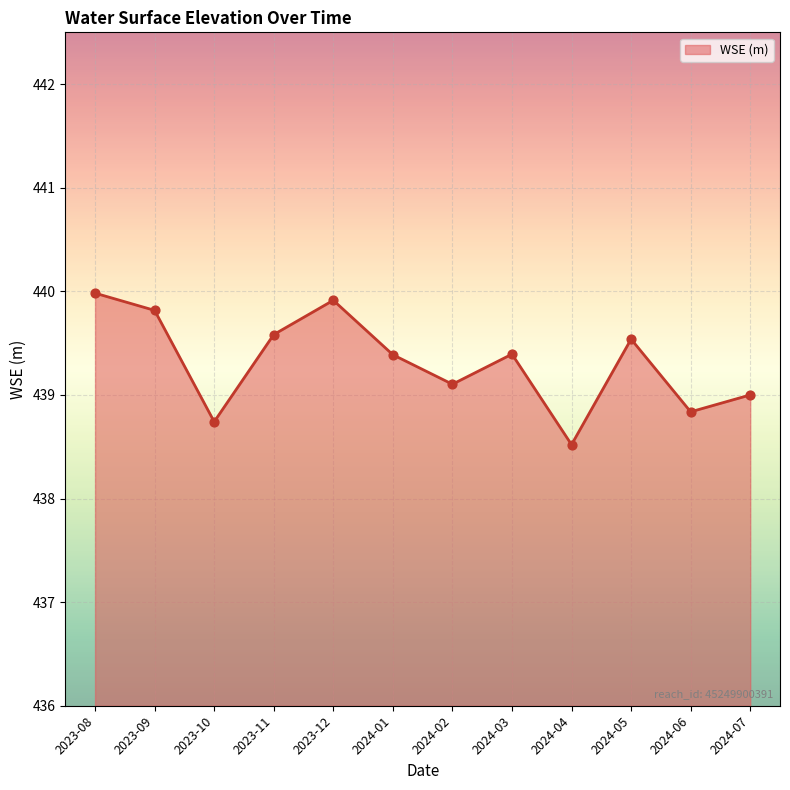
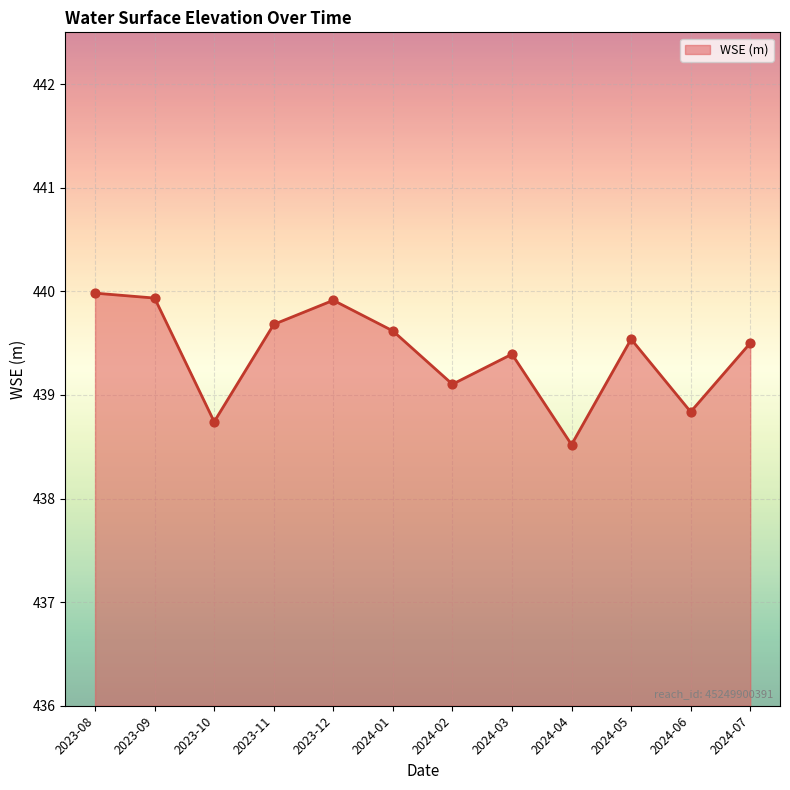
  {
    "2023-08": 439.98,
-   "2023-09": 439.82,
+   "2023-09": 439.94,
    "2023-10": 438.74,
-   "2023-11": 439.58,
+   "2023-11": 439.68,
    "2023-12": 439.91,
-   "2024-01": 439.39,
+   "2024-01": 439.62,
    "2024-02": 439.10,
    "2024-03": 439.39,
    "2024-04": 438.52,
    "2024-05": 439.54,
    "2024-06": 438.84,
-   "2024-07": 439.0
+   "2024-07": 439.5
  }
